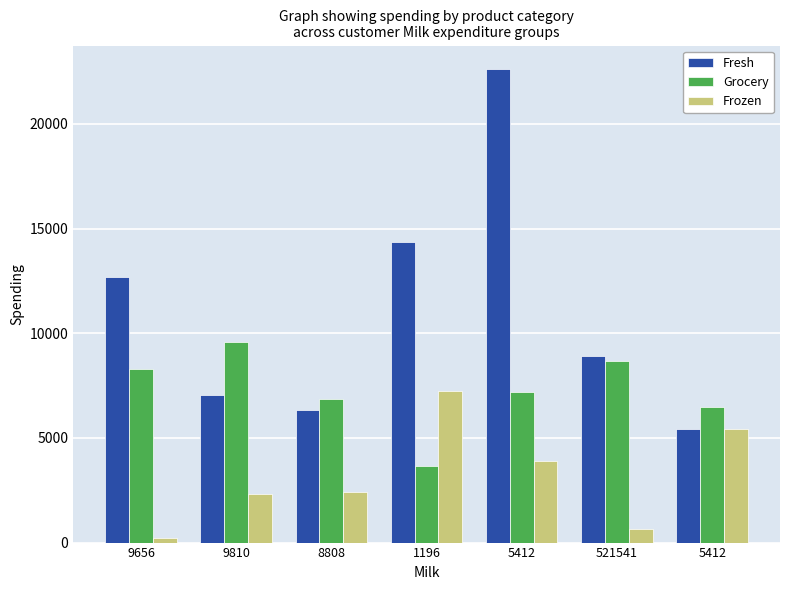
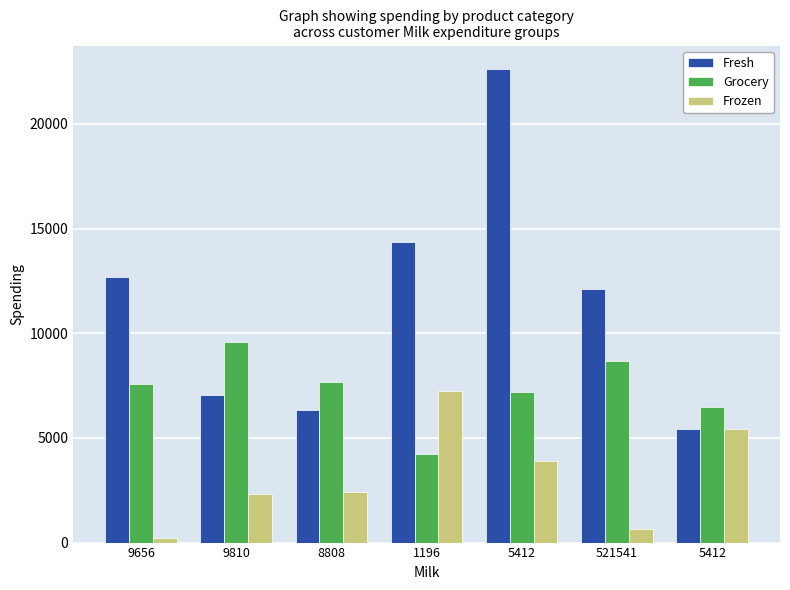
  {
    "Fresh": {
      "9656": 12700,
      "9810": 7100,
      "8808": 6400,
      "1196": 14400,
-     "521541": 8900
+     "521541": 12100
    },
    "Grocery": {
-     "9656": 8300,
+     "9656": 7600,
      "9810": 9600,
-     "8808": 6900,
-     "1196": 3700,
+     "8808": 7700,
+     "1196": 4200,
      "521541": 8700
    },
    "Frozen": {
      "9656": 200,
      "9810": 2300,
      "8808": 2400,
      "1196": 7200,
      "521541": 700
    }
  }
